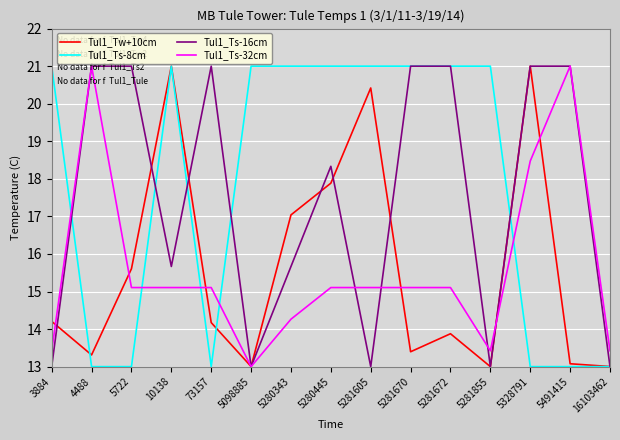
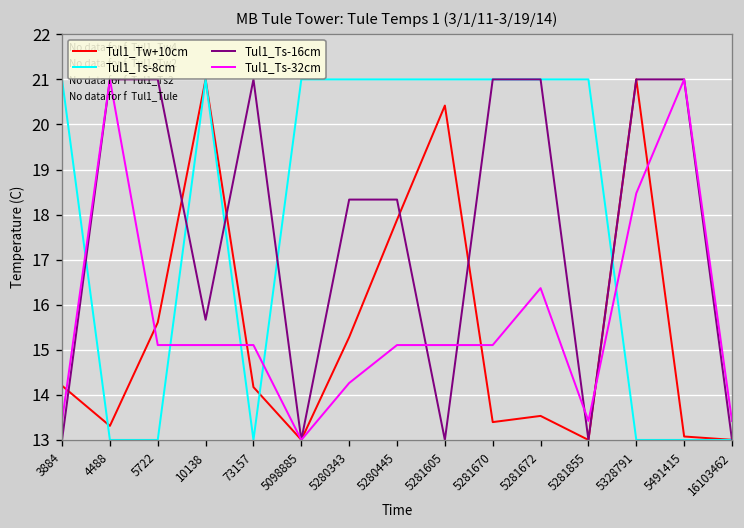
  {
    "Tul1_Tw+10cm": {
      "3884": 14.2,
      "4488": 13.3,
      "5722": 15.6,
      "73157": 14.2,
-     "5280343": 17.0,
+     "5280343": 15.3,
      "5280445": 17.9,
      "5281605": 20.4,
      "5281670": 13.4,
-     "5281672": 13.9,
+     "5281672": 13.5,
      "5491415": 13.1
    },
    "Tul1_Ts-8cm": {
      "3884": 21.0,
      "4488": 13.0,
      "5722": 13.0,
      "73157": 13.0,
      "5098885": 21.0,
      "5280343": 21.0,
      "5280445": 21.0,
      "5281605": 21.0,
      "5281855": 21.0,
      "5328791": 13.0,
      "5491415": 13.0
    },
    "Tul1_Ts-16cm": {
      "3884": 13.0,
      "5722": 21.0,
      "10138": 15.7,
      "73157": 21.0,
-     "5280343": 15.7,
+     "5280343": 18.3,
      "5280445": 18.3,
      "5281605": 13.0
    },
    "Tul1_Ts-32cm": {
      "3884": 13.4,
      "5722": 15.1,
      "10138": 15.1,
      "73157": 15.1,
      "5280343": 14.3,
      "5280445": 15.1,
      "5281605": 15.1,
      "5281670": 15.1,
-     "5281672": 15.1,
+     "5281672": 16.4,
      "5281855": 13.4,
      "5328791": 18.5,
      "16103462": 13.4
    }
  }
